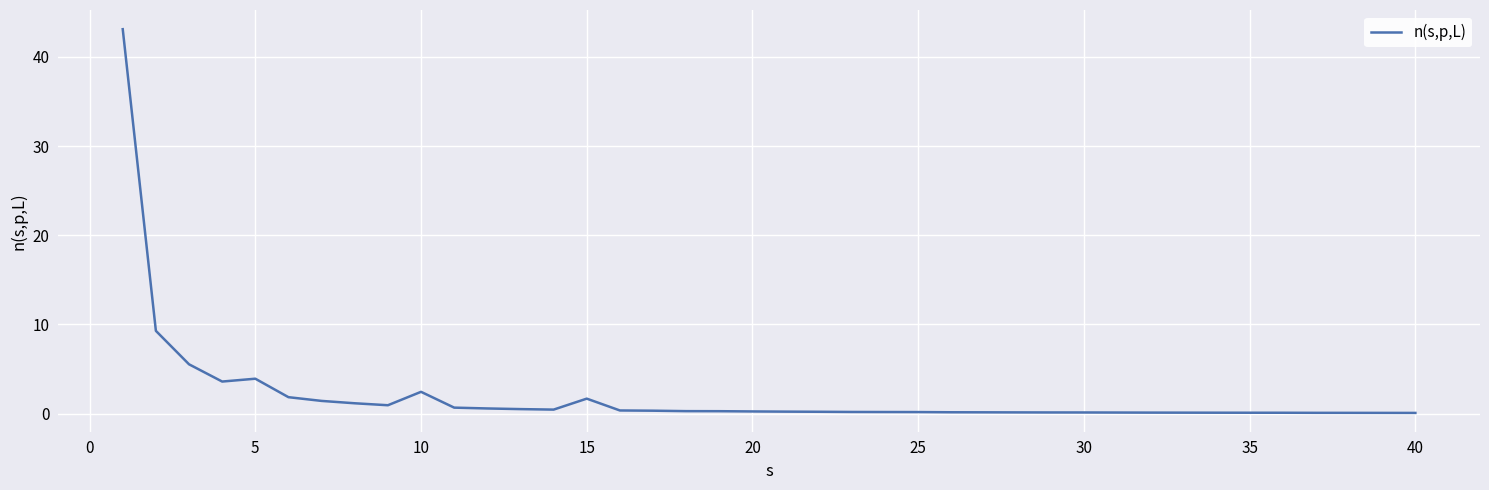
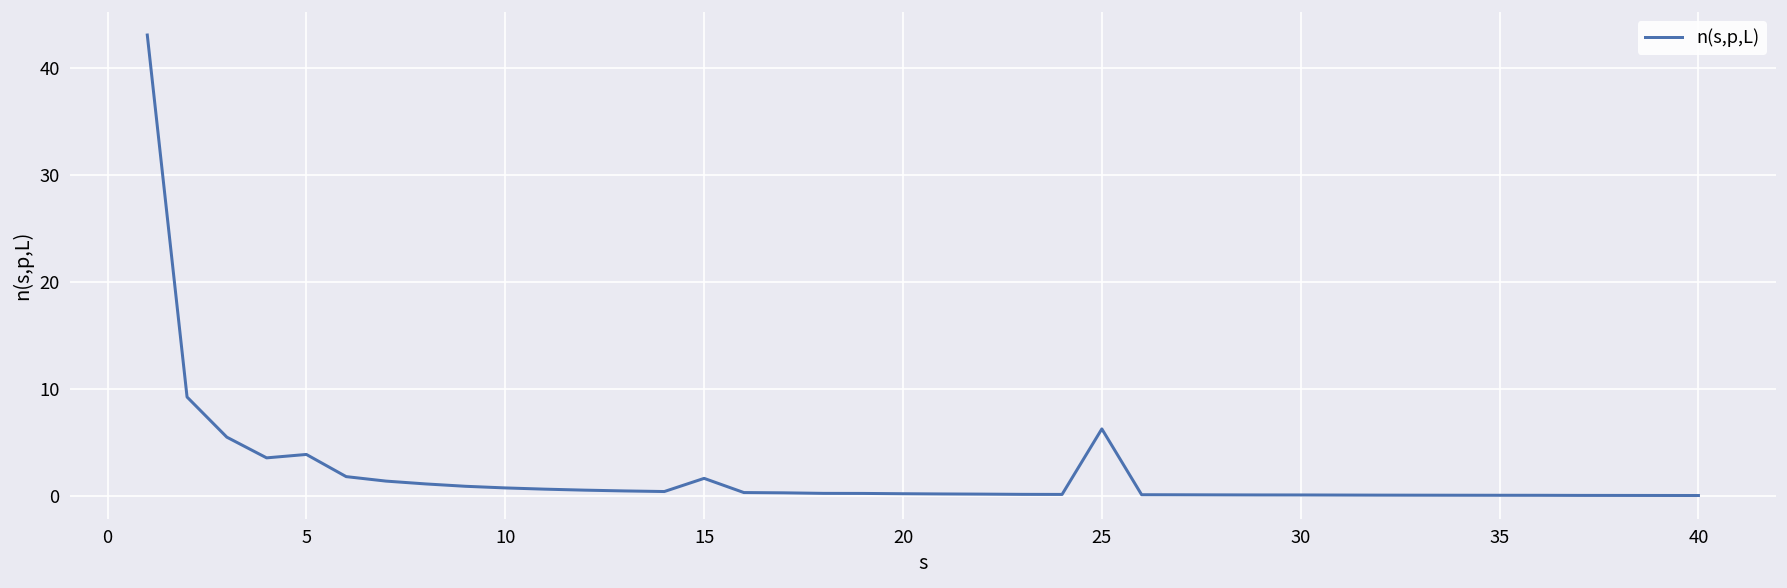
  {
    "5": 4,
-   "10": 2,
+   "10": 1,
    "15": 2,
    "20": 0,
-   "25": 0,
+   "25": 6,
    "30": 0,
    "35": 0,
    "40": 0
  }
